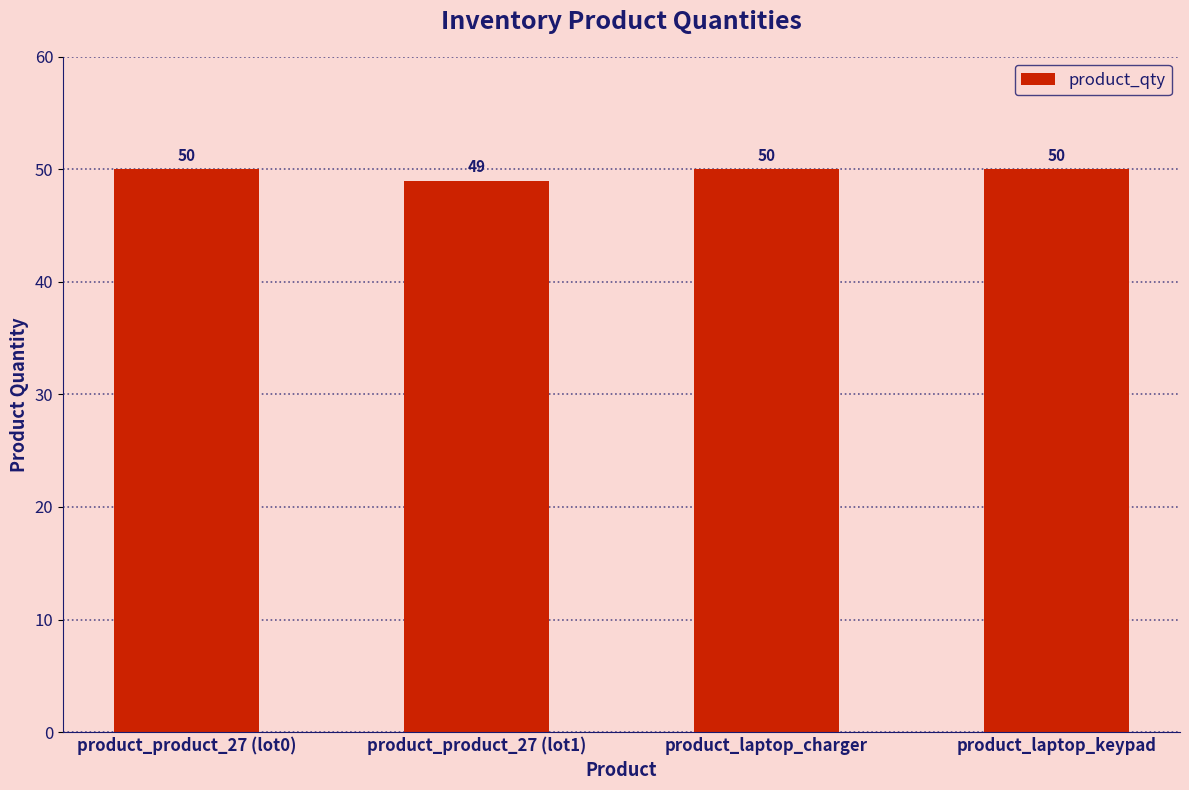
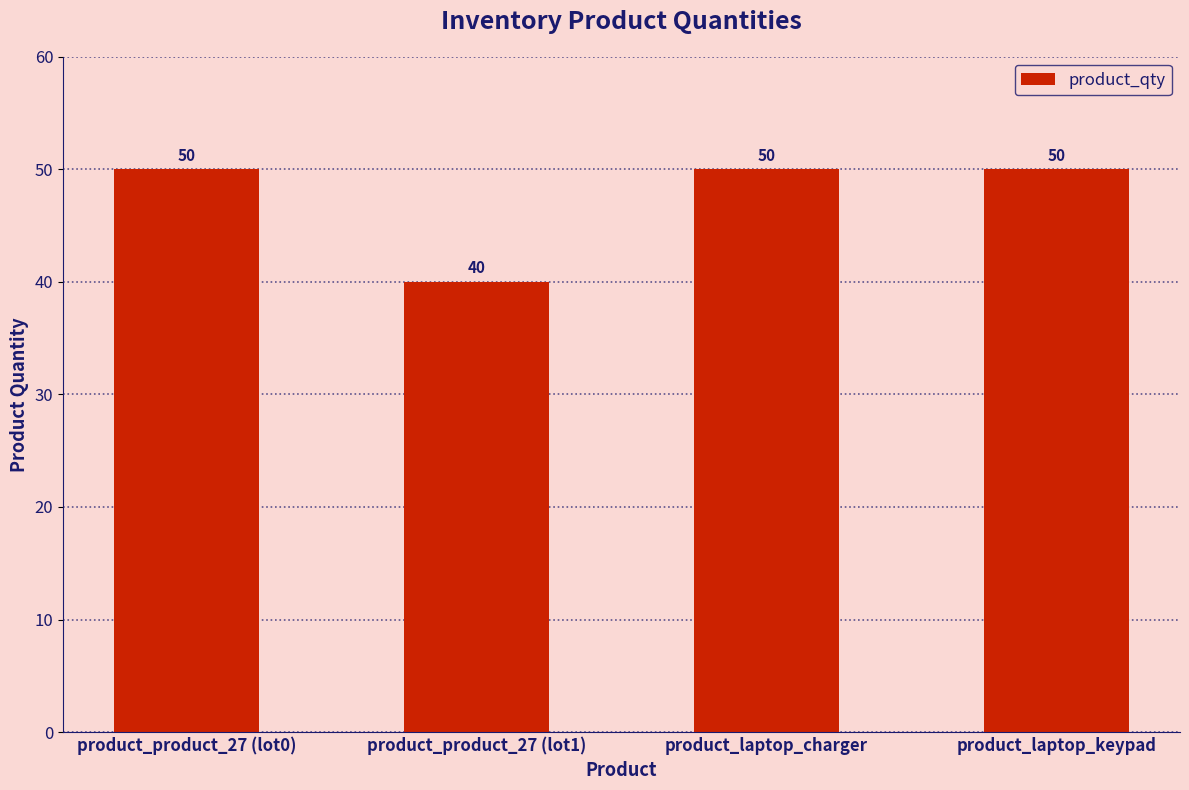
  {
    "product_product_27 (lot0)": 50,
-   "product_product_27 (lot1)": 49,
+   "product_product_27 (lot1)": 40,
    "product_laptop_charger": 50,
    "product_laptop_keypad": 50
  }
